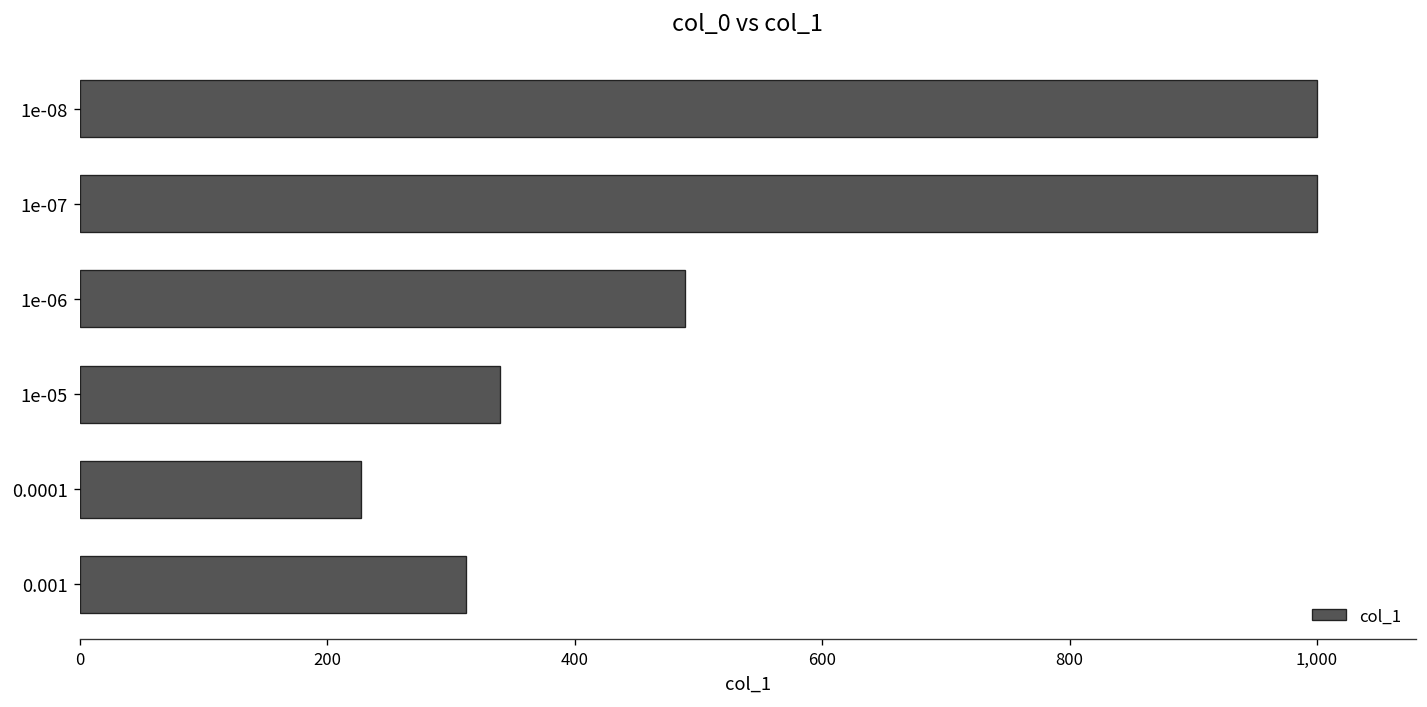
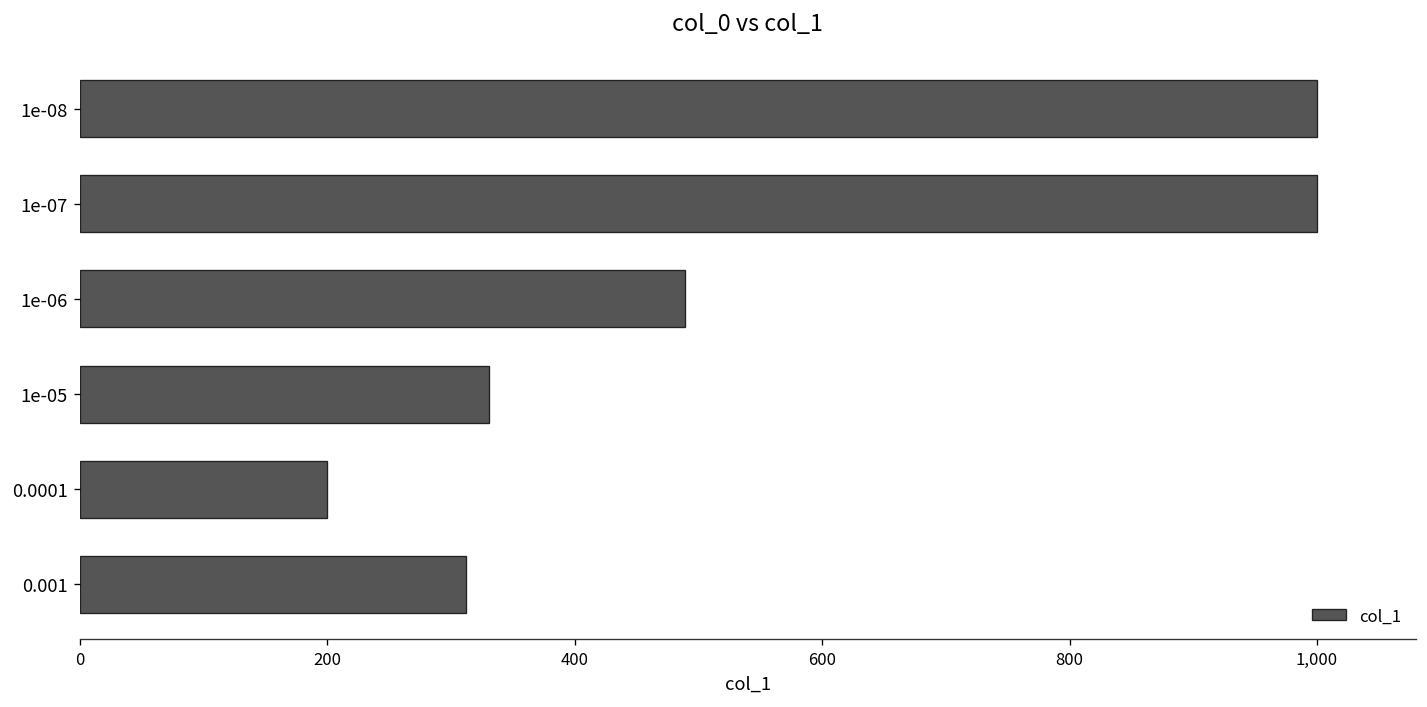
  {
    "1e-08": "1,000",
    "1e-07": "1,000",
    "1e-06": "489",
-   "1e-05": "340",
-   "0.0001": "227",
+   "1e-05": "331",
+   "0.0001": "200",
    "0.001": "312"
  }
